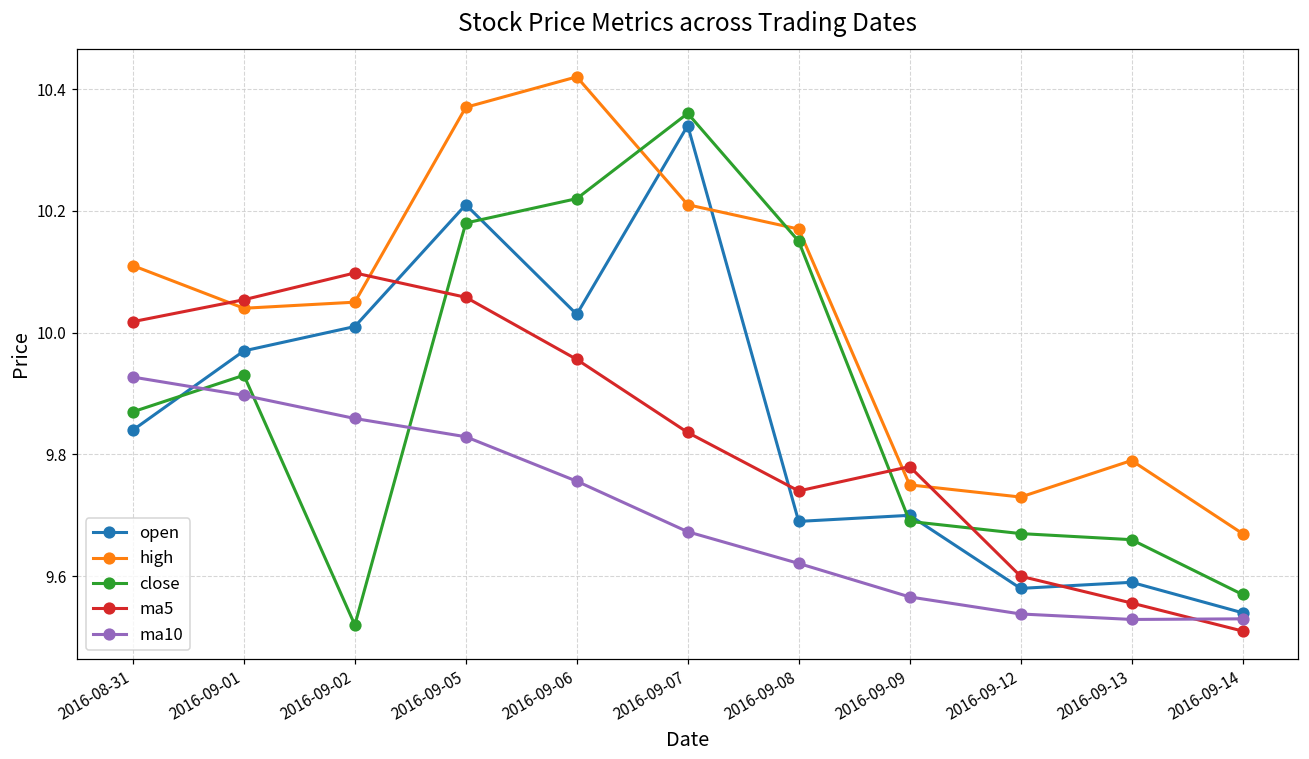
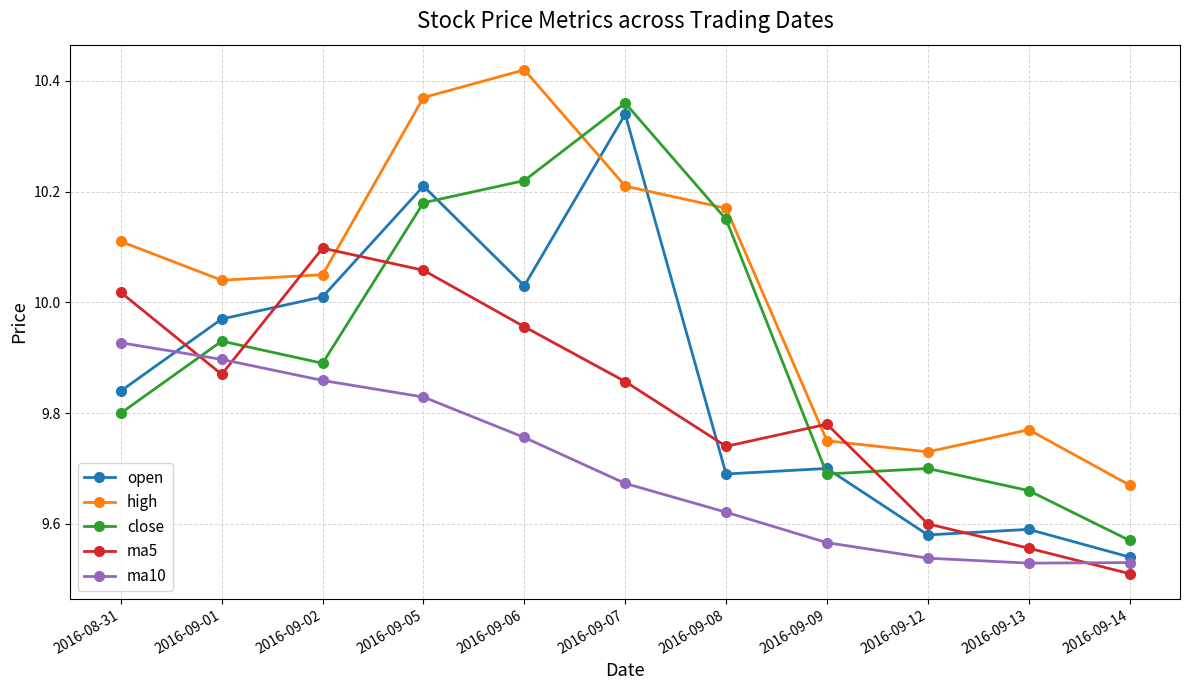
  {
    "open": {
      "2016-08-31": 9.84,
      "2016-09-01": 9.97,
      "2016-09-02": 10.01,
      "2016-09-05": 10.21,
      "2016-09-06": 10.03,
      "2016-09-07": 10.34,
      "2016-09-08": 9.69,
      "2016-09-09": 9.70,
      "2016-09-12": 9.58,
      "2016-09-13": 9.59,
      "2016-09-14": 9.54
    },
    "high": {
      "2016-08-31": 10.11,
      "2016-09-01": 10.04,
      "2016-09-02": 10.05,
      "2016-09-05": 10.37,
      "2016-09-06": 10.42,
      "2016-09-07": 10.21,
      "2016-09-08": 10.17,
      "2016-09-09": 9.75,
      "2016-09-12": 9.73,
-     "2016-09-13": 9.79,
+     "2016-09-13": 9.77,
      "2016-09-14": 9.67
    },
    "close": {
-     "2016-08-31": 9.87,
+     "2016-08-31": 9.80,
      "2016-09-01": 9.93,
-     "2016-09-02": 9.52,
+     "2016-09-02": 9.89,
      "2016-09-05": 10.18,
      "2016-09-06": 10.22,
      "2016-09-07": 10.36,
      "2016-09-08": 10.15,
      "2016-09-09": 9.69,
-     "2016-09-12": 9.67,
+     "2016-09-12": 9.70,
      "2016-09-13": 9.66,
      "2016-09-14": 9.57
    },
    "ma5": {
      "2016-08-31": 10.02,
-     "2016-09-01": 10.05,
+     "2016-09-01": 9.87,
      "2016-09-02": 10.10,
      "2016-09-05": 10.06,
      "2016-09-06": 9.96,
-     "2016-09-07": 9.84,
+     "2016-09-07": 9.86,
      "2016-09-08": 9.74,
      "2016-09-09": 9.78,
      "2016-09-12": 9.60,
      "2016-09-13": 9.56,
      "2016-09-14": 9.51
    },
    "ma10": {
      "2016-08-31": 9.93,
      "2016-09-01": 9.90,
      "2016-09-02": 9.86,
      "2016-09-05": 9.83,
      "2016-09-06": 9.76,
      "2016-09-07": 9.67,
      "2016-09-08": 9.62,
      "2016-09-09": 9.57,
      "2016-09-12": 9.54,
      "2016-09-13": 9.53,
      "2016-09-14": 9.53
    }
  }
